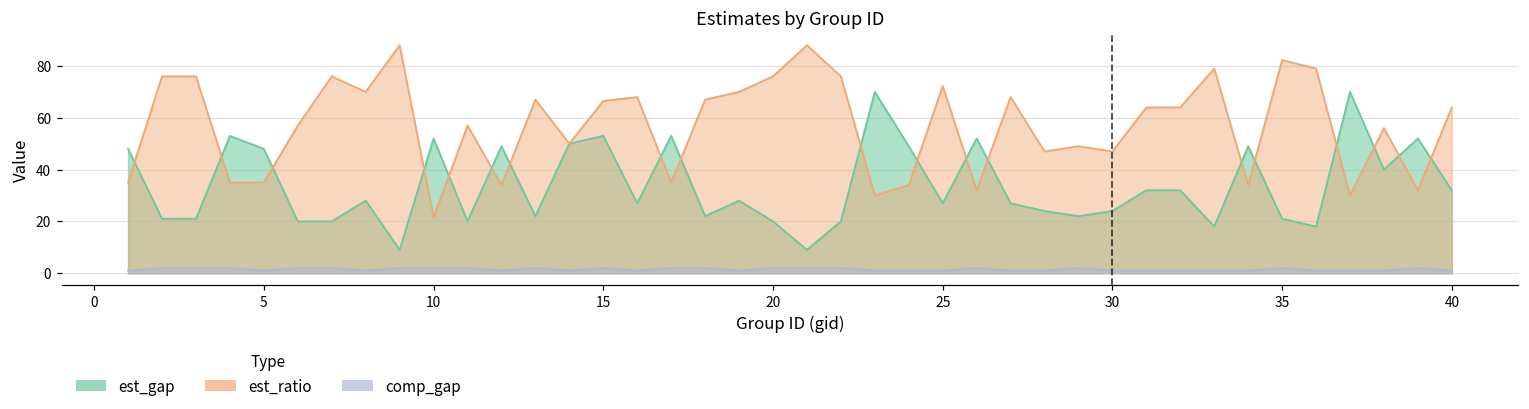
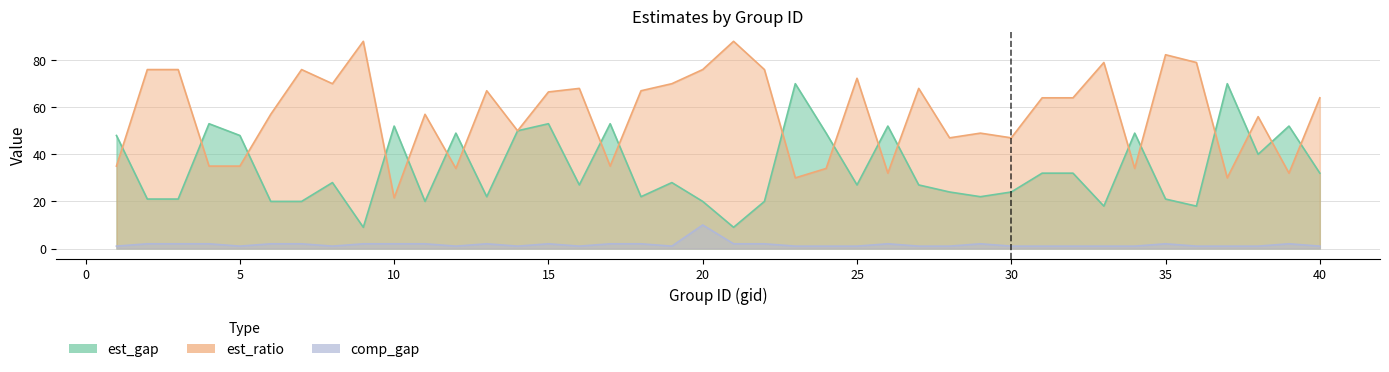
  {
    "est_gap": {
      "5": 48,
      "10": 52,
      "15": 53,
      "20": 20,
      "25": 27,
      "30": 24,
      "35": 21,
      "40": 32
    },
    "est_ratio": {
      "5": 35,
      "10": 22,
      "15": 67,
      "20": 76,
      "25": 72,
      "30": 47,
      "35": 82,
      "40": 64
    },
    "comp_gap": {
      "5": 1,
      "10": 2,
      "15": 2,
-     "20": 2,
+     "20": 10,
      "25": 1,
      "30": 1,
      "35": 2,
      "40": 1
    }
  }
